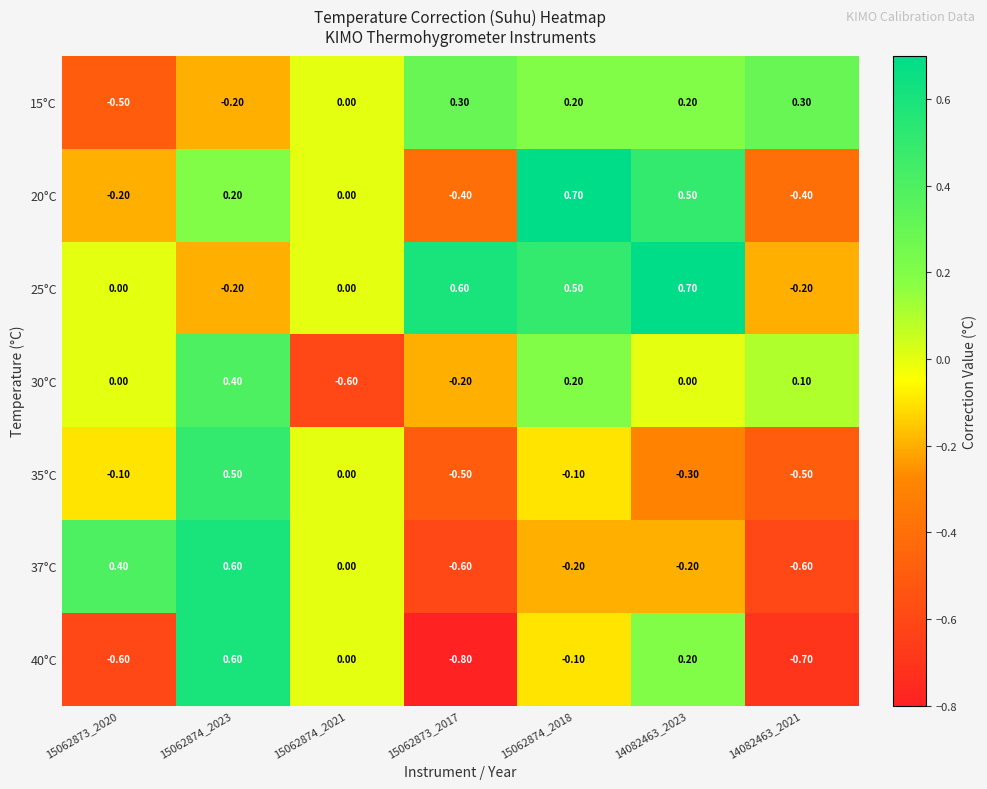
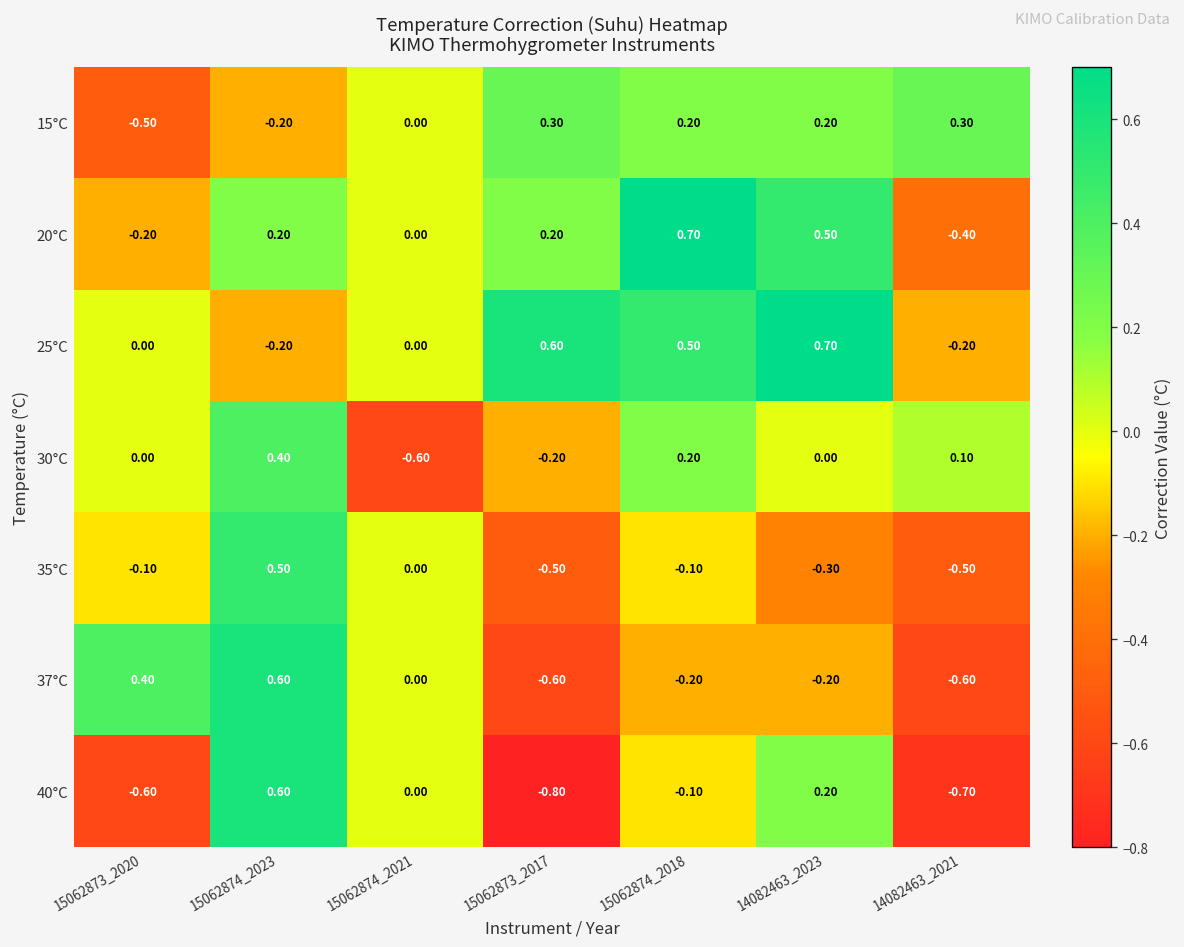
  {
    "15°C": {
      "15062873_2020": -0.50,
      "15062874_2023": -0.20,
      "15062874_2021": 0.00,
      "15062873_2017": 0.30,
      "15062874_2018": 0.20,
      "14082463_2023": 0.20,
      "14082463_2021": 0.30
    },
    "20°C": {
      "15062873_2020": -0.20,
      "15062874_2023": 0.20,
      "15062874_2021": 0.00,
-     "15062873_2017": -0.40,
+     "15062873_2017": 0.20,
      "15062874_2018": 0.70,
      "14082463_2023": 0.50,
      "14082463_2021": -0.40
    },
    "25°C": {
      "15062873_2020": 0.00,
      "15062874_2023": -0.20,
      "15062874_2021": 0.00,
      "15062873_2017": 0.60,
      "15062874_2018": 0.50,
      "14082463_2023": 0.70,
      "14082463_2021": -0.20
    },
    "30°C": {
      "15062873_2020": 0.00,
      "15062874_2023": 0.40,
      "15062874_2021": -0.60,
      "15062873_2017": -0.20,
      "15062874_2018": 0.20,
      "14082463_2023": 0.00,
      "14082463_2021": 0.10
    },
    "35°C": {
      "15062873_2020": -0.10,
      "15062874_2023": 0.50,
      "15062874_2021": 0.00,
      "15062873_2017": -0.50,
      "15062874_2018": -0.10,
      "14082463_2023": -0.30,
      "14082463_2021": -0.50
    },
    "37°C": {
      "15062873_2020": 0.40,
      "15062874_2023": 0.60,
      "15062874_2021": 0.00,
      "15062873_2017": -0.60,
      "15062874_2018": -0.20,
      "14082463_2023": -0.20,
      "14082463_2021": -0.60
    },
    "40°C": {
      "15062873_2020": -0.60,
      "15062874_2023": 0.60,
      "15062874_2021": 0.00,
      "15062873_2017": -0.80,
      "15062874_2018": -0.10,
      "14082463_2023": 0.20,
      "14082463_2021": -0.70
    }
  }
